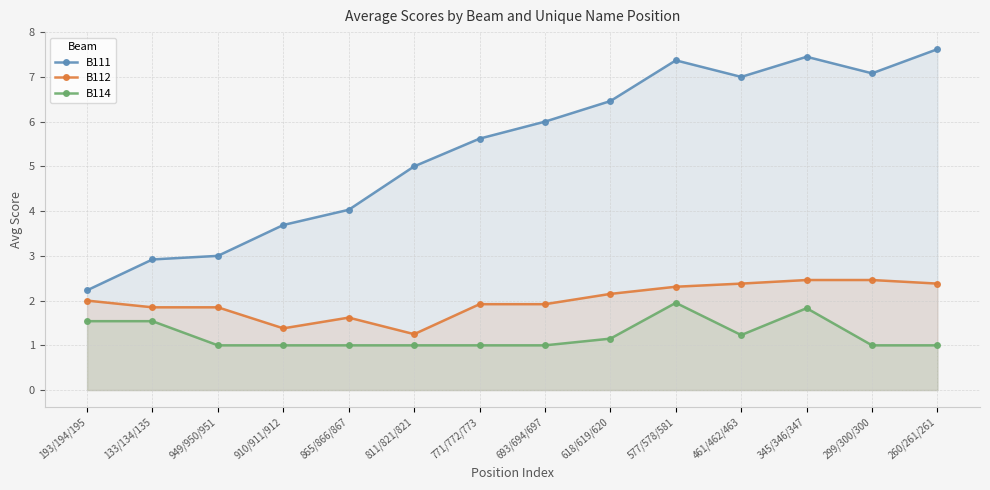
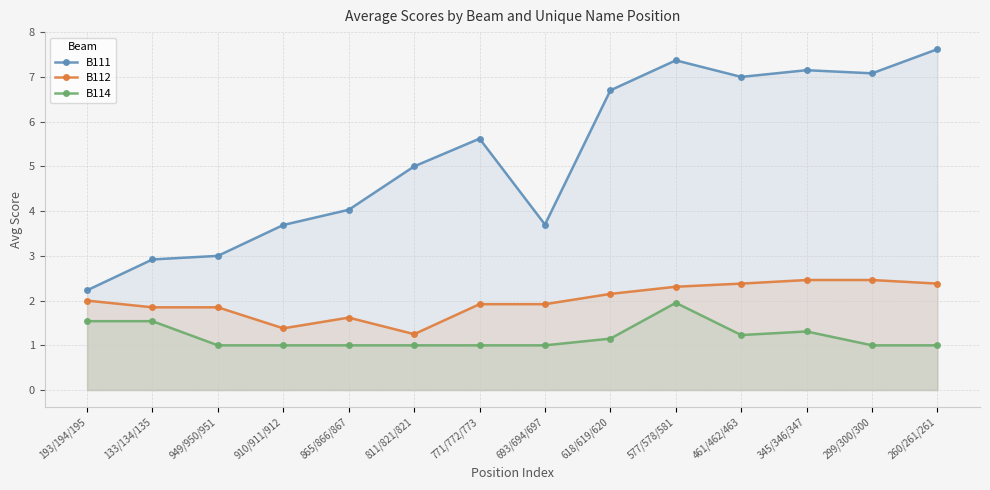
  {
    "B111": {
      "193/194/195": 2.2,
      "133/134/135": 2.9,
      "949/950/951": 3.0,
      "910/911/912": 3.7,
      "865/866/867": 4.0,
      "811/821/821": 5.0,
      "771/772/773": 5.6,
-     "693/694/697": 6.0,
-     "618/619/620": 6.5,
+     "693/694/697": 3.7,
+     "618/619/620": 6.7,
      "577/578/581": 7.4,
      "461/462/463": 7.0,
-     "345/346/347": 7.5,
+     "345/346/347": 7.2,
      "299/300/300": 7.1,
      "260/261/261": 7.6
    },
    "B112": {
      "193/194/195": 2.0,
      "133/134/135": 1.9,
      "949/950/951": 1.9,
      "910/911/912": 1.4,
      "865/866/867": 1.6,
      "811/821/821": 1.3,
      "771/772/773": 1.9,
      "693/694/697": 1.9,
      "618/619/620": 2.2,
      "577/578/581": 2.3,
      "461/462/463": 2.4,
      "345/346/347": 2.5,
      "299/300/300": 2.5,
      "260/261/261": 2.4
    },
    "B114": {
      "193/194/195": 1.5,
      "133/134/135": 1.5,
      "949/950/951": 1.0,
      "910/911/912": 1.0,
      "865/866/867": 1.0,
      "811/821/821": 1.0,
      "771/772/773": 1.0,
      "693/694/697": 1.0,
      "618/619/620": 1.2,
      "577/578/581": 2.0,
      "461/462/463": 1.2,
-     "345/346/347": 1.8,
+     "345/346/347": 1.3,
      "299/300/300": 1.0,
      "260/261/261": 1.0
    }
  }
